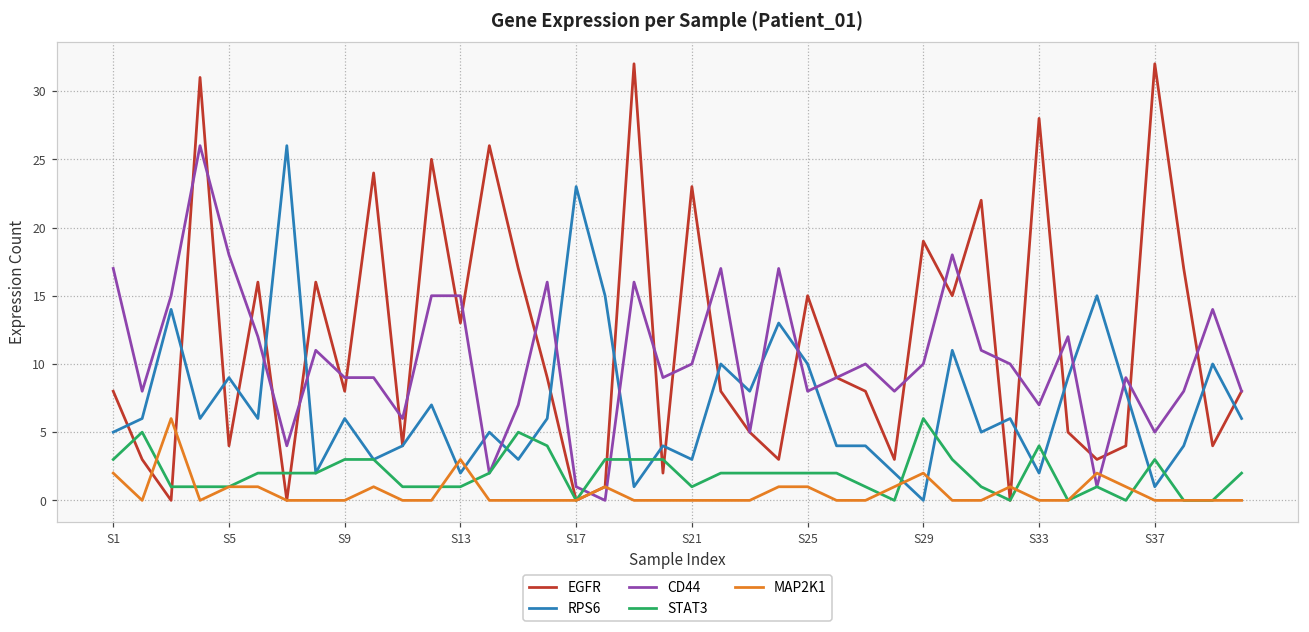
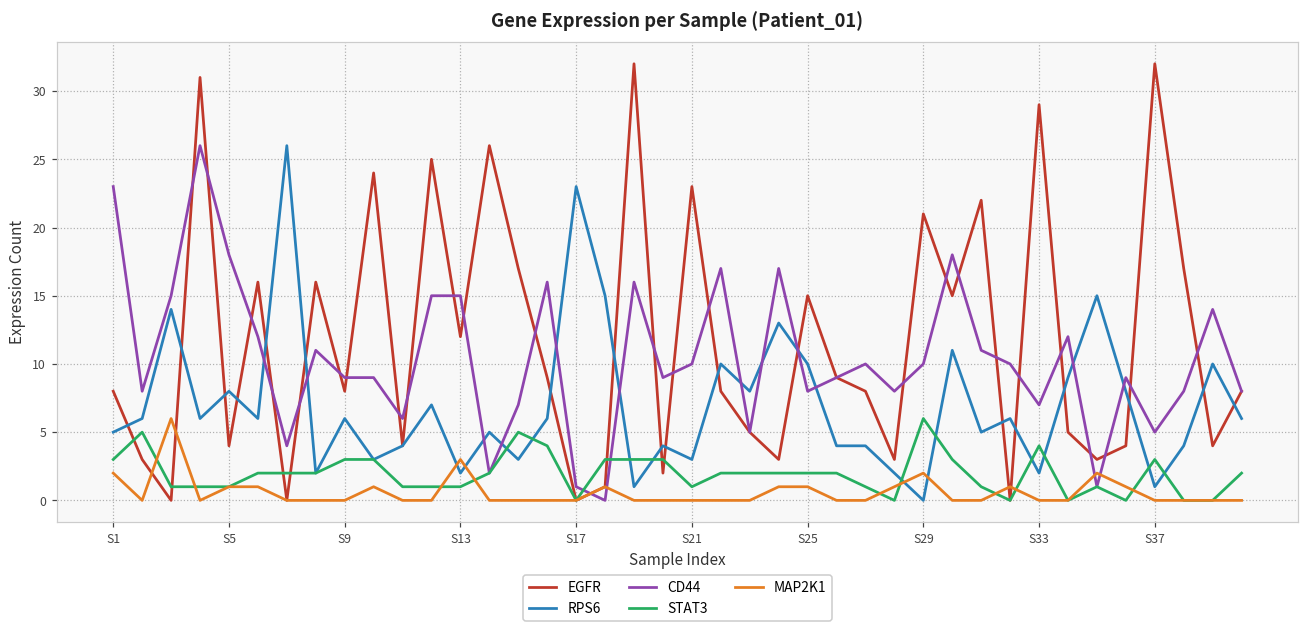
  {
    "EGFR": {
      "S1": 8,
      "S5": 4,
      "S9": 8,
-     "S13": 13,
+     "S13": 12,
      "S21": 23,
      "S25": 15,
-     "S29": 19,
-     "S33": 28,
+     "S29": 21,
+     "S33": 29,
      "S37": 32
    },
    "RPS6": {
      "S1": 5,
-     "S5": 9,
+     "S5": 8,
      "S9": 6,
      "S13": 2,
      "S17": 23,
      "S21": 3,
      "S25": 10,
      "S29": 0,
      "S33": 2,
      "S37": 1
    },
    "CD44": {
-     "S1": 17,
+     "S1": 23,
      "S5": 18,
      "S9": 9,
      "S13": 15,
      "S17": 1,
      "S21": 10,
      "S25": 8,
      "S29": 10,
      "S33": 7,
      "S37": 5
    },
    "STAT3": {
      "S1": 3,
      "S9": 3,
      "S13": 1,
      "S21": 1,
      "S25": 2,
      "S29": 6,
      "S33": 4,
      "S37": 3
    },
    "MAP2K1": {
      "S1": 2,
      "S9": 0,
      "S13": 3,
      "S21": 0,
      "S25": 1,
      "S29": 2,
      "S33": 0,
      "S37": 0
    }
  }
